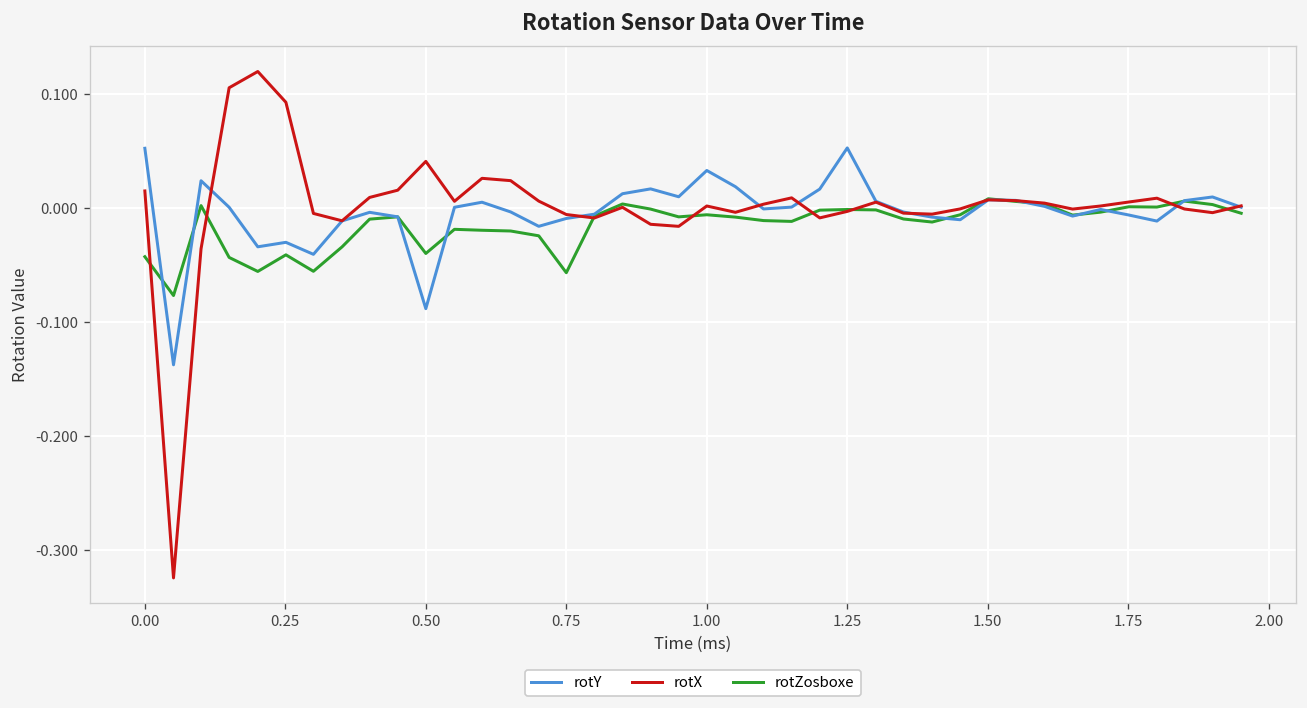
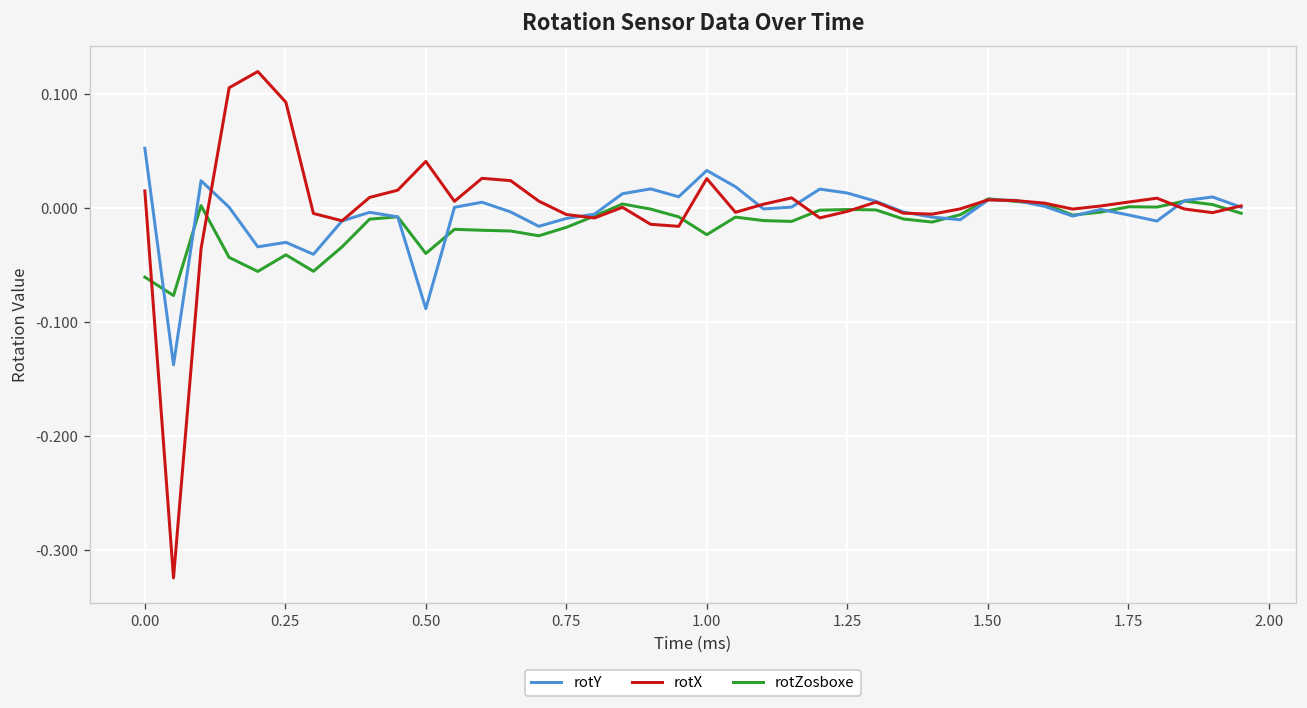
  {
    "rotY": {
      "0.00": 0.05,
      "0.50": -0.09,
      "0.75": -0.01,
      "1.00": 0.03,
-     "1.25": 0.05
+     "1.25": 0.01
    },
    "rotX": {
      "0.00": 0.02,
      "0.50": 0.04,
      "0.75": -0.01,
-     "1.00": 0.00
+     "1.00": 0.03
    },
    "rotZosboxe": {
-     "0.00": -0.04,
+     "0.00": -0.06,
      "0.50": -0.04,
-     "0.75": -0.06,
-     "1.00": -0.01
+     "0.75": -0.02,
+     "1.00": -0.02
    }
  }
